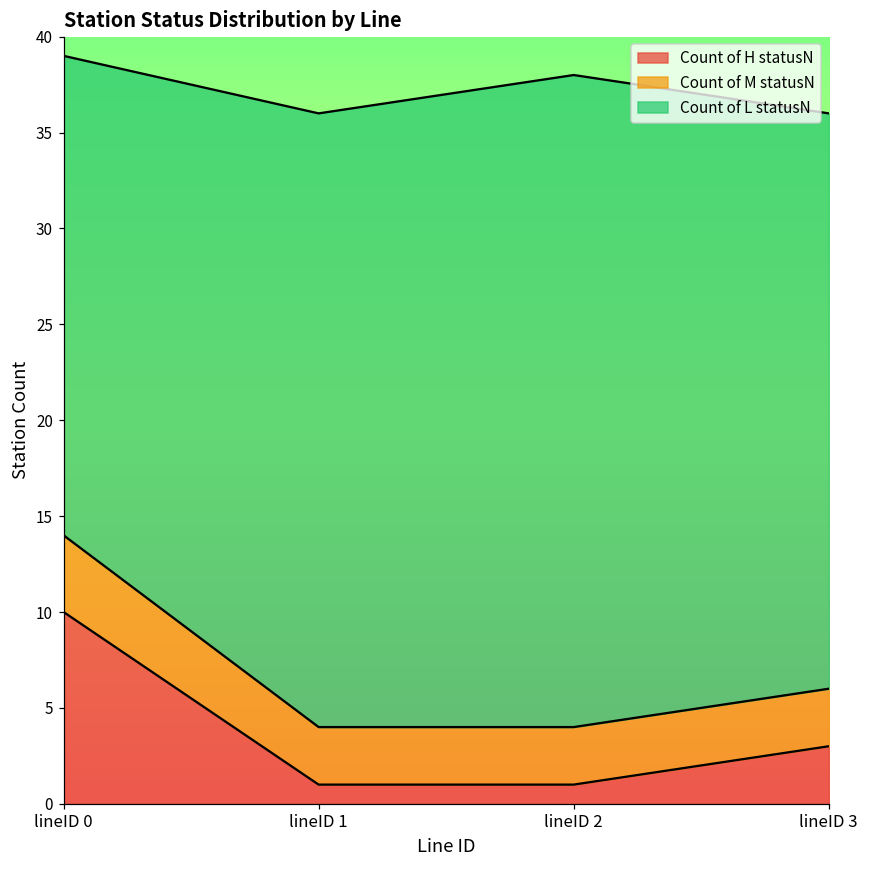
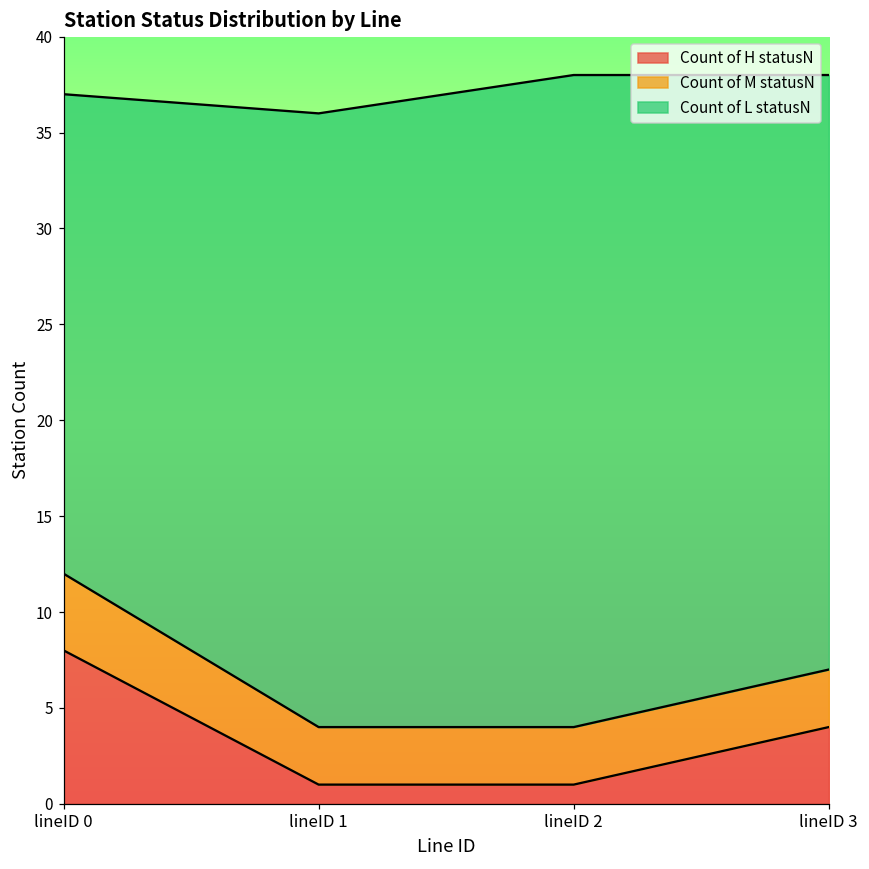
  {
    "Count of H statusN": {
-     "lineID 0": 10,
+     "lineID 0": 8,
      "lineID 1": 1,
      "lineID 2": 1,
-     "lineID 3": 3
+     "lineID 3": 4
    },
    "Count of M statusN": {
      "lineID 0": 4,
      "lineID 1": 3,
      "lineID 2": 3,
      "lineID 3": 3
    },
    "Count of L statusN": {
      "lineID 0": 25,
      "lineID 1": 32,
      "lineID 2": 34,
-     "lineID 3": 30
+     "lineID 3": 31
    }
  }
